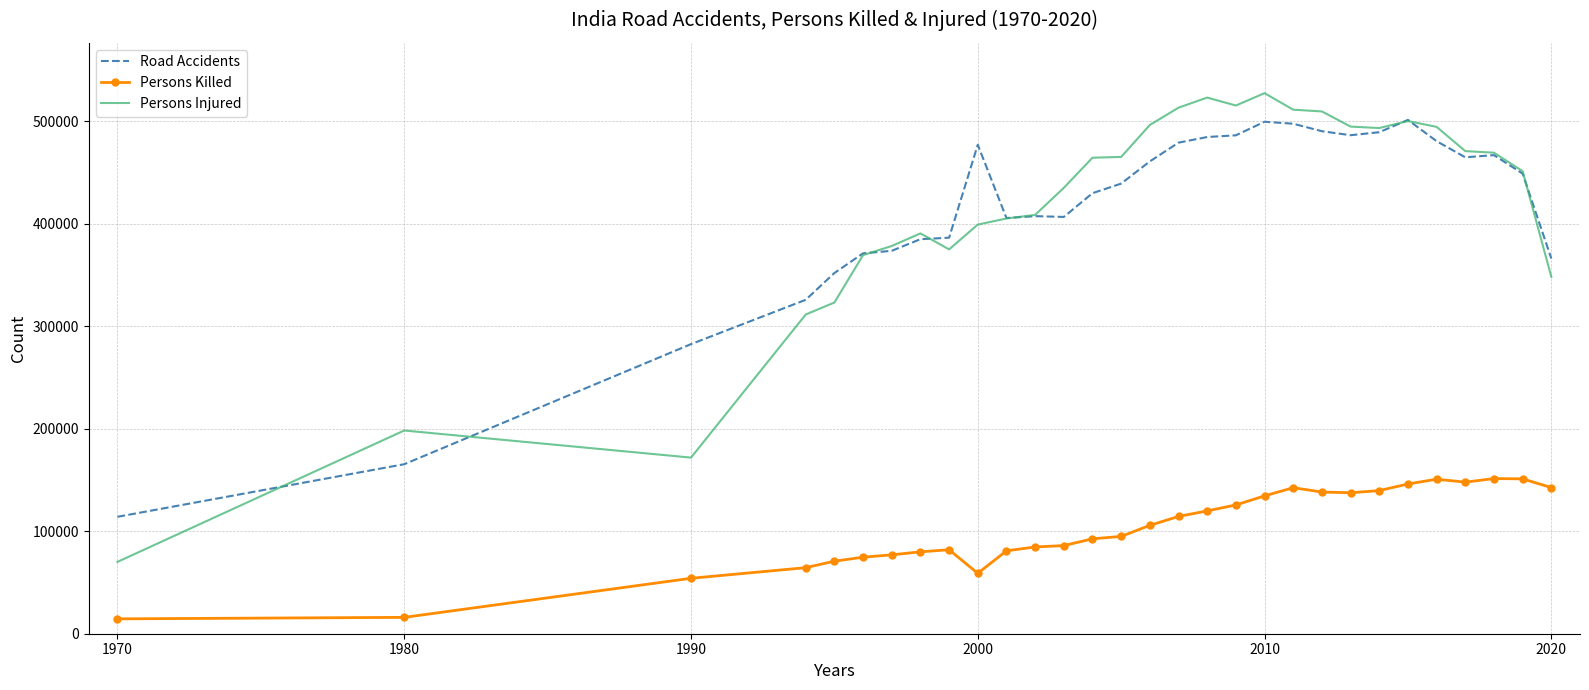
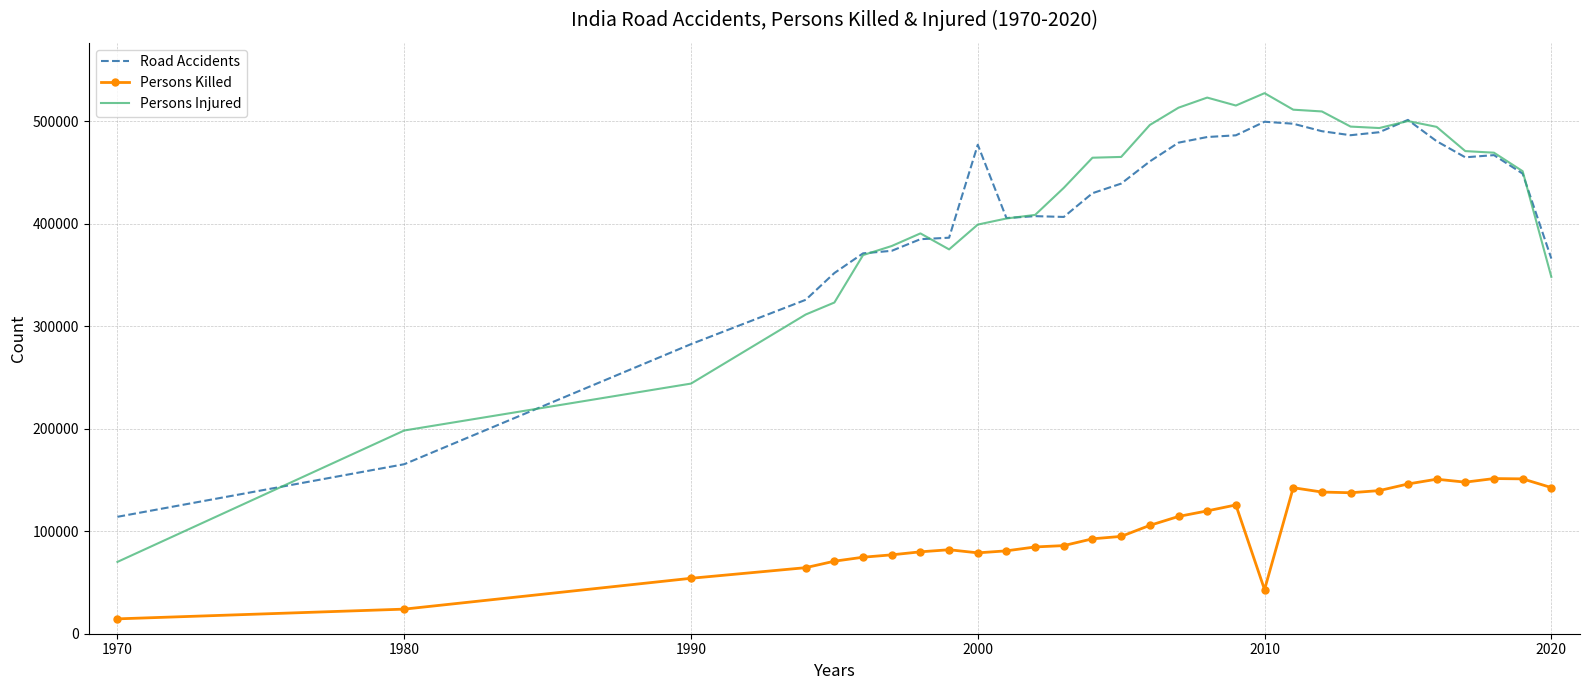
  {
    "Road Accidents": {
      "1970": 114000,
      "1980": 165000,
      "1990": 283000,
      "2000": 477000,
      "2010": 500000,
      "2020": 366000
    },
    "Persons Killed": {
      "1970": 15000,
-     "1980": 16000,
+     "1980": 24000,
      "1990": 54000,
-     "2000": 59000,
-     "2010": 135000,
+     "2000": 79000,
+     "2010": 43000,
      "2020": 143000
    },
    "Persons Injured": {
      "1970": 70000,
      "1980": 198000,
-     "1990": 172000,
+     "1990": 244000,
      "2000": 399000,
      "2010": 528000,
      "2020": 348000
    }
  }
